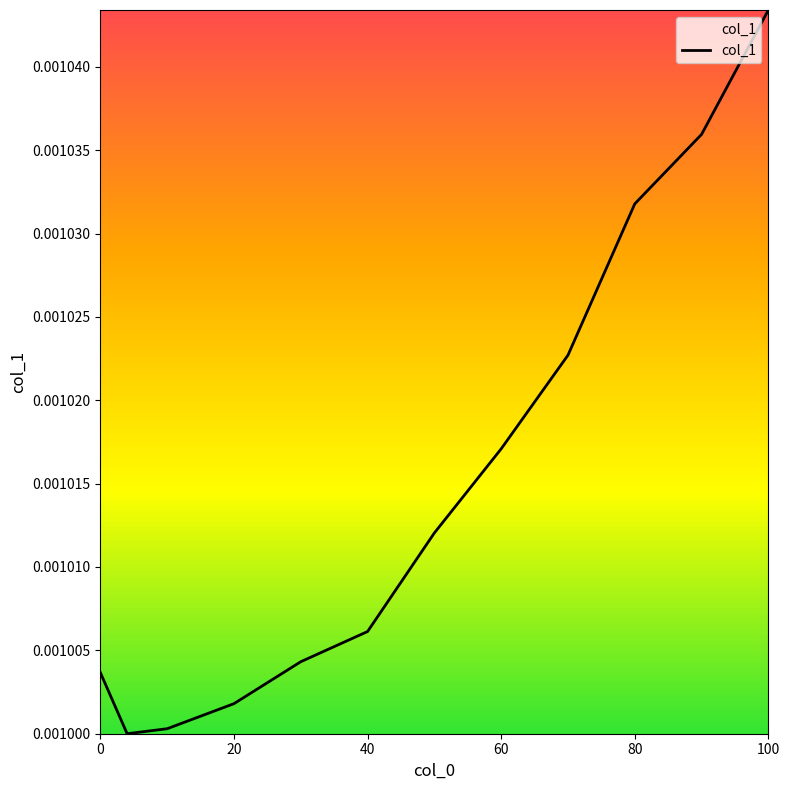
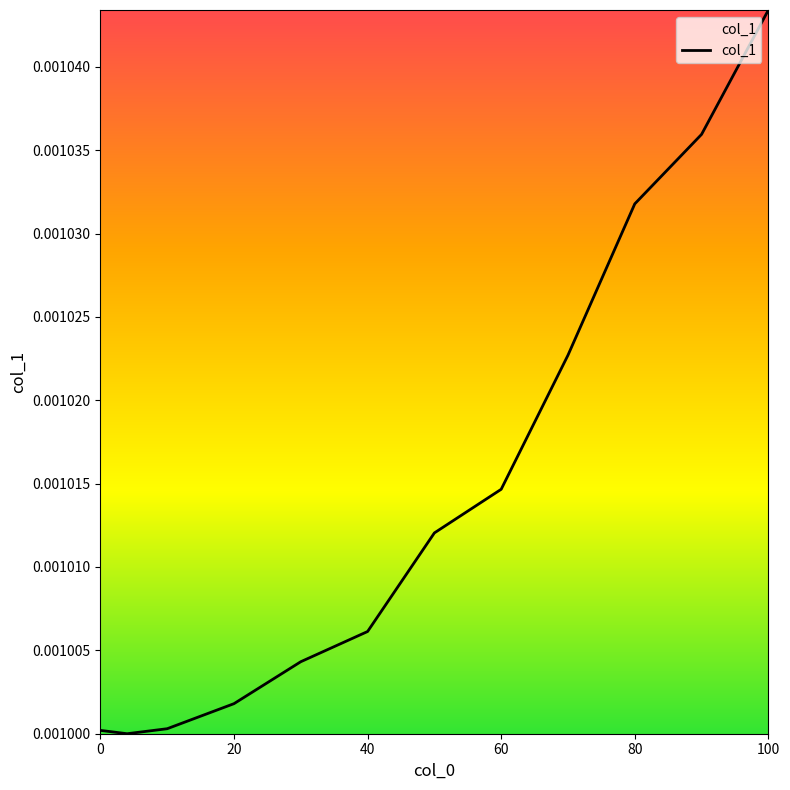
  {
-   "0": 0.0010037,
+   "0": 0.0010002,
    "20": 0.0010018,
    "40": 0.0010061,
-   "60": 0.0010171,
+   "60": 0.0010147,
    "80": 0.0010318,
    "100": 0.0010434
  }
